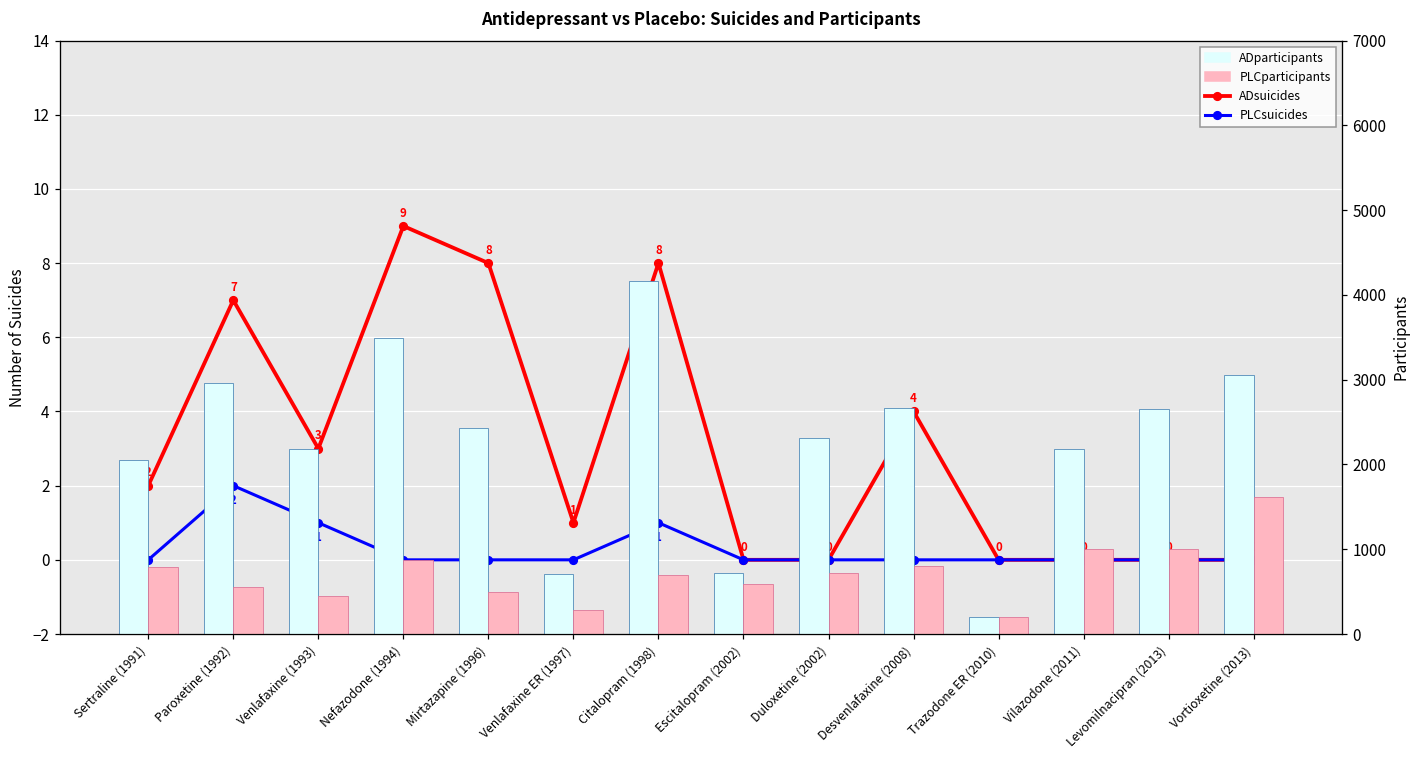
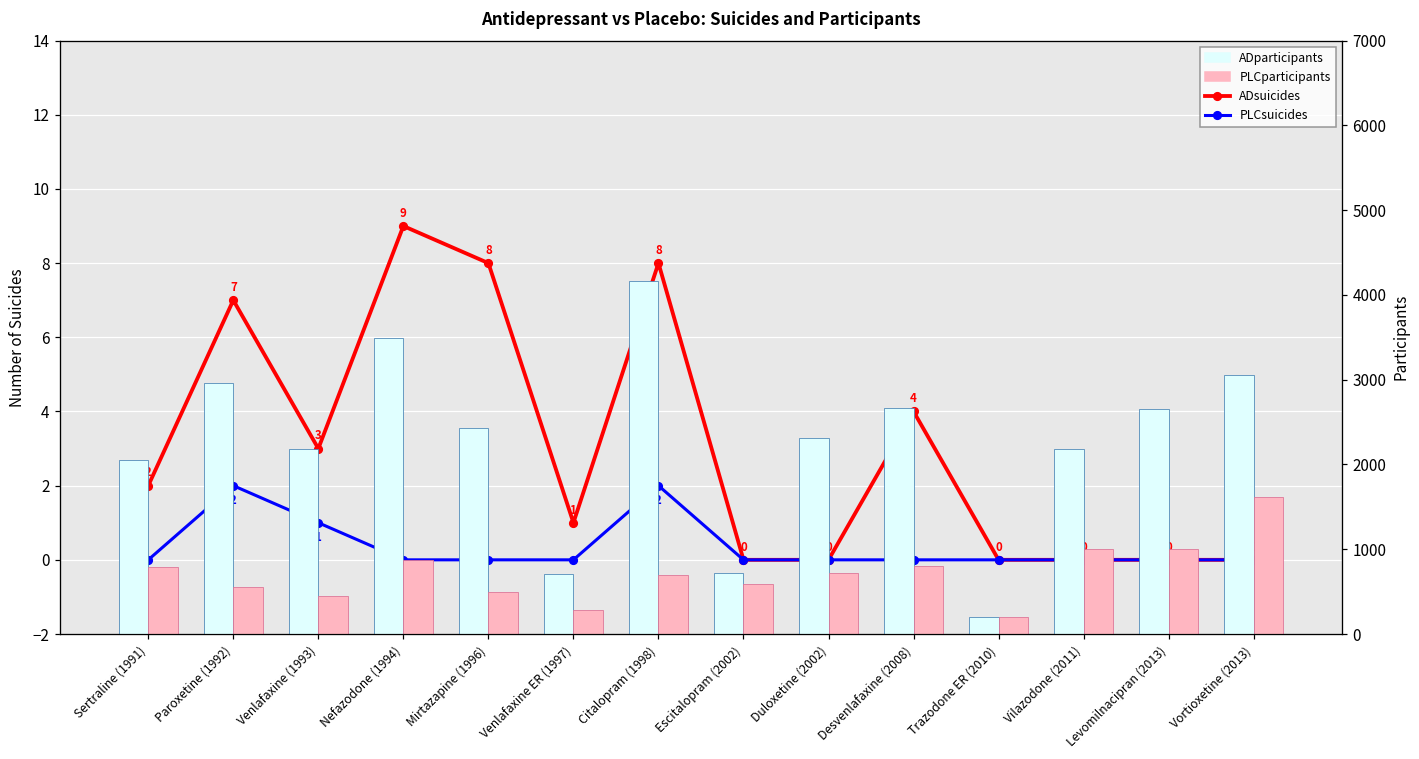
  {
    "ADsuicides": {
      "Sertraline (1991)": 2,
      "Paroxetine (1992)": 7,
      "Venlafaxine (1993)": 3,
      "Nefazodone (1994)": 9,
      "Mirtazapine (1996)": 8,
      "Venlafaxine ER (1997)": 1,
      "Citalopram (1998)": 8,
      "Desvenlafaxine (2008)": 4
    },
    "PLCsuicides": {
      "Paroxetine (1992)": 2,
      "Venlafaxine (1993)": 1,
-     "Citalopram (1998)": 1
+     "Citalopram (1998)": 2
    }
  }
